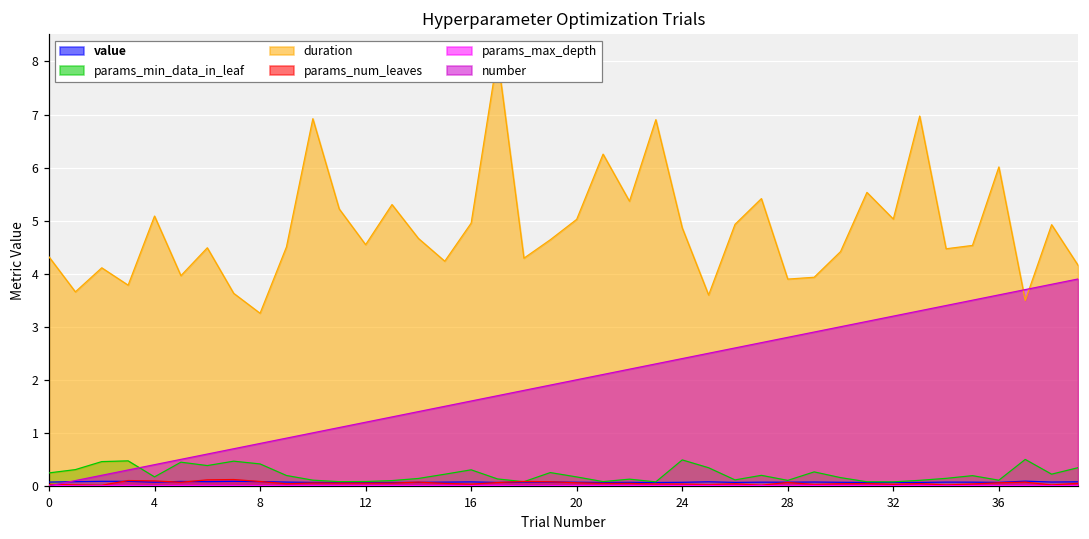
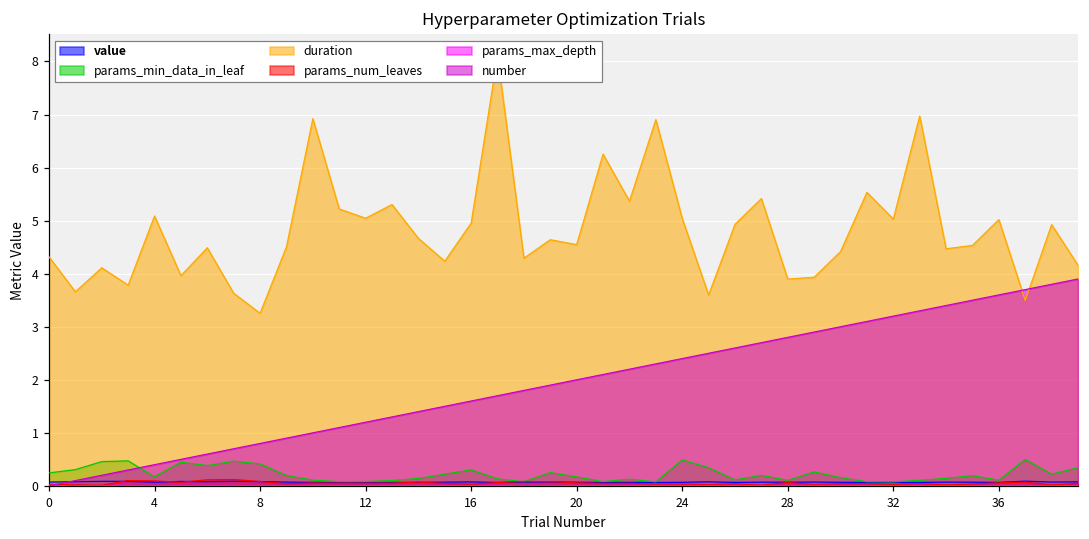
  {
    "params_min_data_in_leaf": {
      "0": 0.2,
      "4": 0.2,
      "8": 0.4,
      "16": 0.3,
      "20": 0.2,
      "24": 0.5
    },
    "duration": {
      "0": 4.3,
      "4": 5.1,
      "8": 3.3,
-     "12": 4.5,
+     "12": 5.0,
      "16": 5.0,
-     "20": 5.0,
-     "24": 4.9,
+     "20": 4.5,
+     "24": 5.0,
      "28": 3.9,
      "32": 5.0,
-     "36": 6.0
+     "36": 5.0
    }
  }
